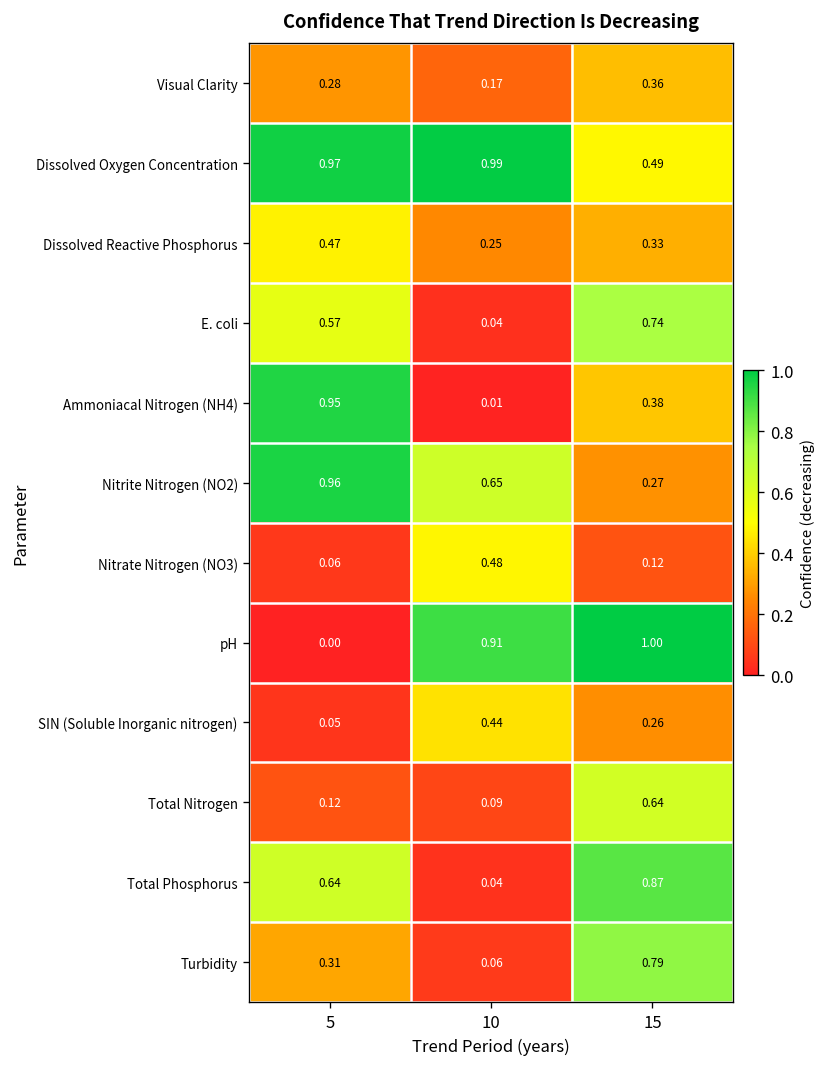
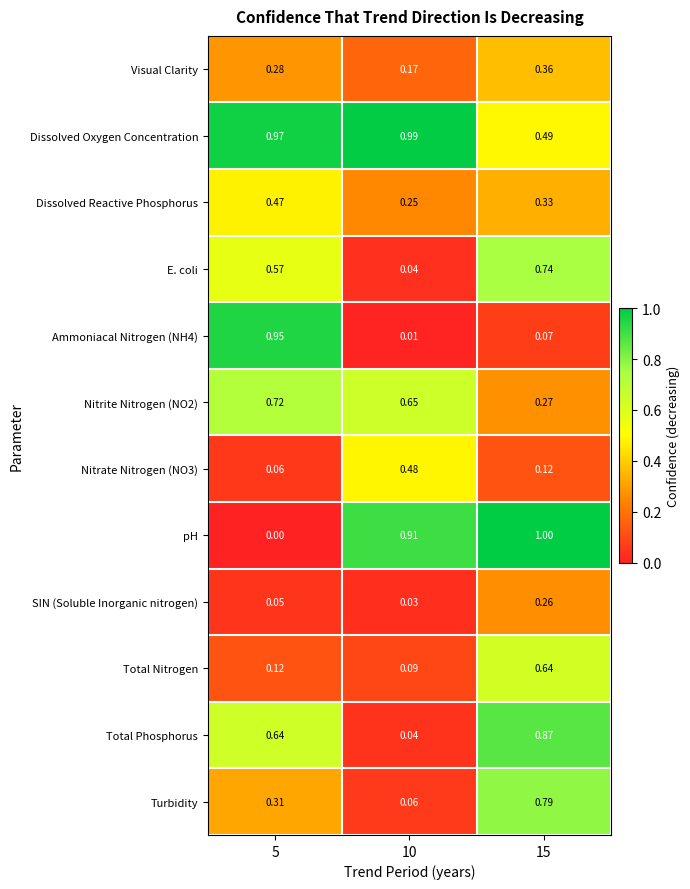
  {
    "Visual Clarity": {
      "5": 0.28,
      "10": 0.17,
      "15": 0.36
    },
    "Dissolved Oxygen Concentration": {
      "5": 0.97,
      "10": 0.99,
      "15": 0.49
    },
    "Dissolved Reactive Phosphorus": {
      "5": 0.47,
      "10": 0.25,
      "15": 0.33
    },
    "E. coli": {
      "5": 0.57,
      "10": 0.04,
      "15": 0.74
    },
    "Ammoniacal Nitrogen (NH4)": {
      "5": 0.95,
      "10": 0.01,
-     "15": 0.38
+     "15": 0.07
    },
    "Nitrite Nitrogen (NO2)": {
-     "5": 0.96,
+     "5": 0.72,
      "10": 0.65,
      "15": 0.27
    },
    "Nitrate Nitrogen (NO3)": {
      "5": 0.06,
      "10": 0.48,
      "15": 0.12
    },
    "pH": {
      "5": 0.00,
      "10": 0.91,
      "15": 1.00
    },
    "SIN (Soluble Inorganic nitrogen)": {
      "5": 0.05,
-     "10": 0.44,
+     "10": 0.03,
      "15": 0.26
    },
    "Total Nitrogen": {
      "5": 0.12,
      "10": 0.09,
      "15": 0.64
    },
    "Total Phosphorus": {
      "5": 0.64,
      "10": 0.04,
      "15": 0.87
    },
    "Turbidity": {
      "5": 0.31,
      "10": 0.06,
      "15": 0.79
    }
  }
